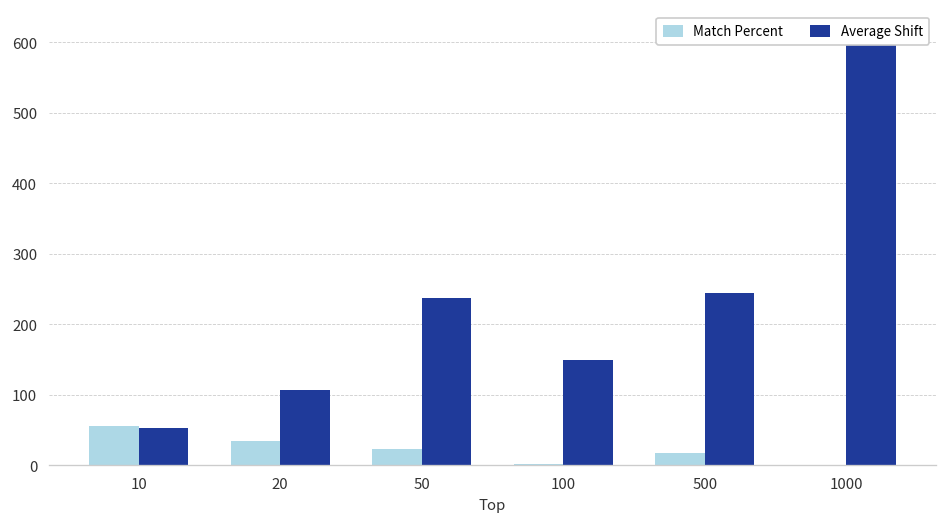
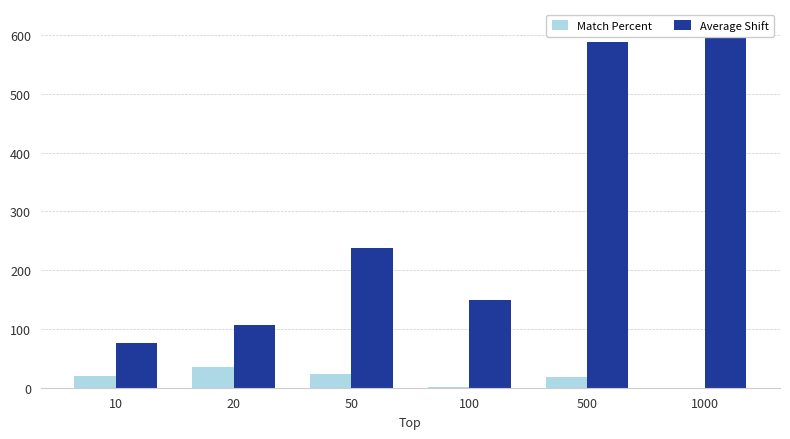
  {
    "Match Percent": {
-     "10": 60,
+     "10": 20,
      "20": 30,
      "50": 20,
      "500": 20
    },
    "Average Shift": {
-     "10": 50,
+     "10": 80,
      "20": 110,
      "50": 240,
      "100": 150,
-     "500": 240
+     "500": 590
    }
  }
